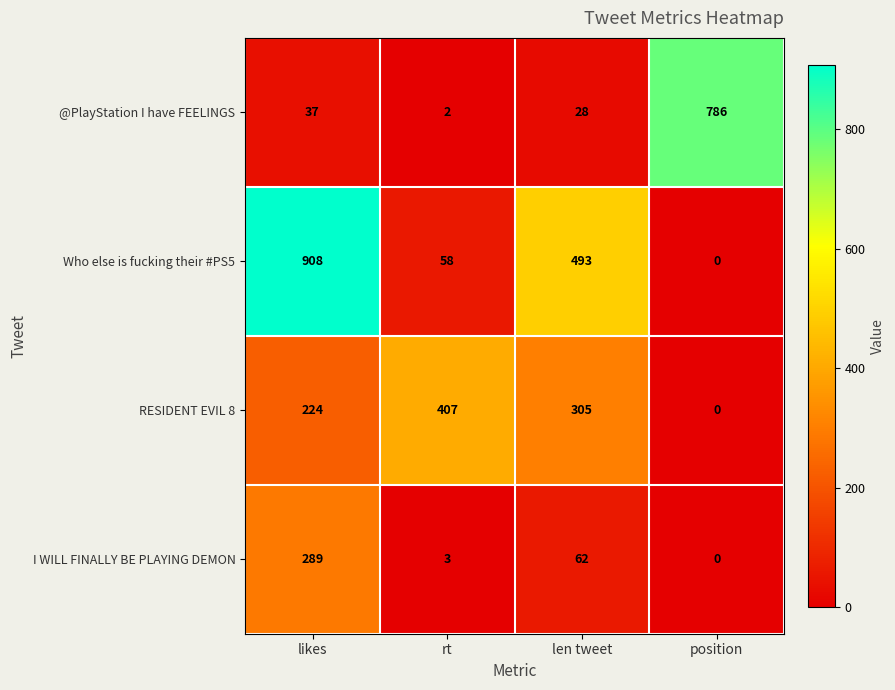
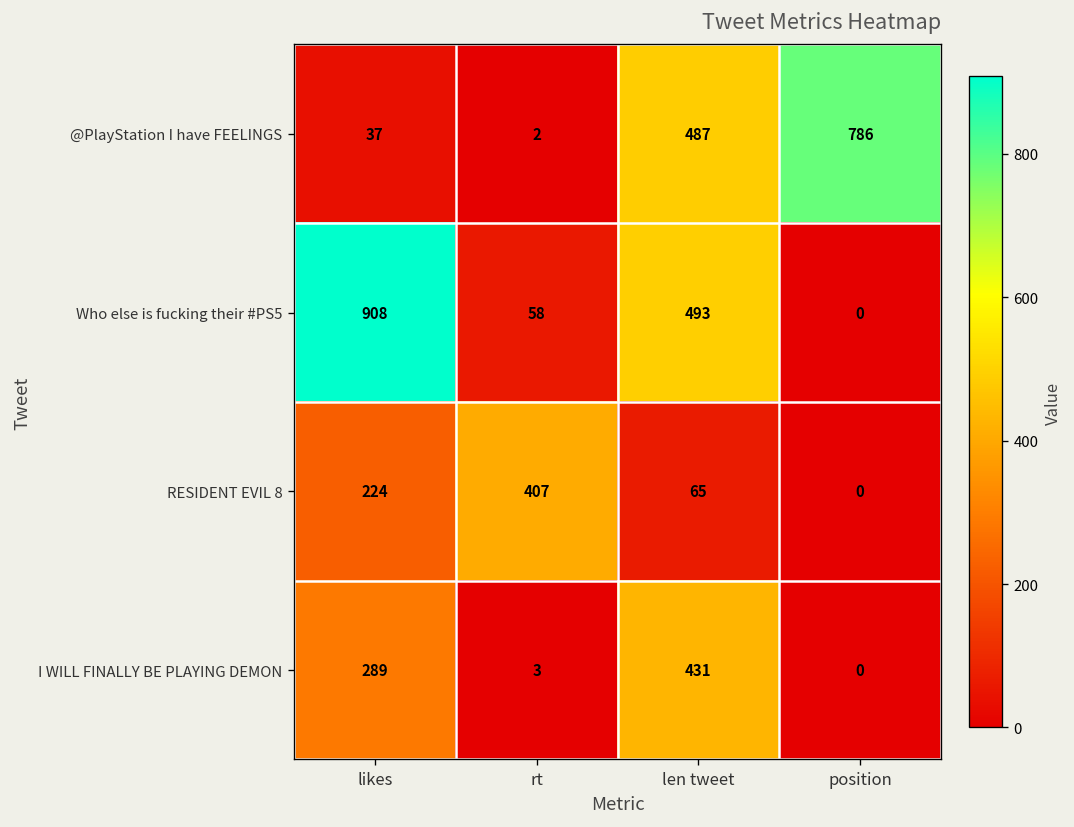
  {
    "@PlayStation I have FEELINGS": {
      "likes": 37,
      "rt": 2,
-     "len tweet": 28,
+     "len tweet": 487,
      "position": 786
    },
    "Who else is fucking their #PS5": {
      "likes": 908,
      "rt": 58,
      "len tweet": 493,
      "position": 0
    },
    "RESIDENT EVIL 8": {
      "likes": 224,
      "rt": 407,
-     "len tweet": 305,
+     "len tweet": 65,
      "position": 0
    },
    "I WILL FINALLY BE PLAYING DEMON": {
      "likes": 289,
      "rt": 3,
-     "len tweet": 62,
+     "len tweet": 431,
      "position": 0
    }
  }
